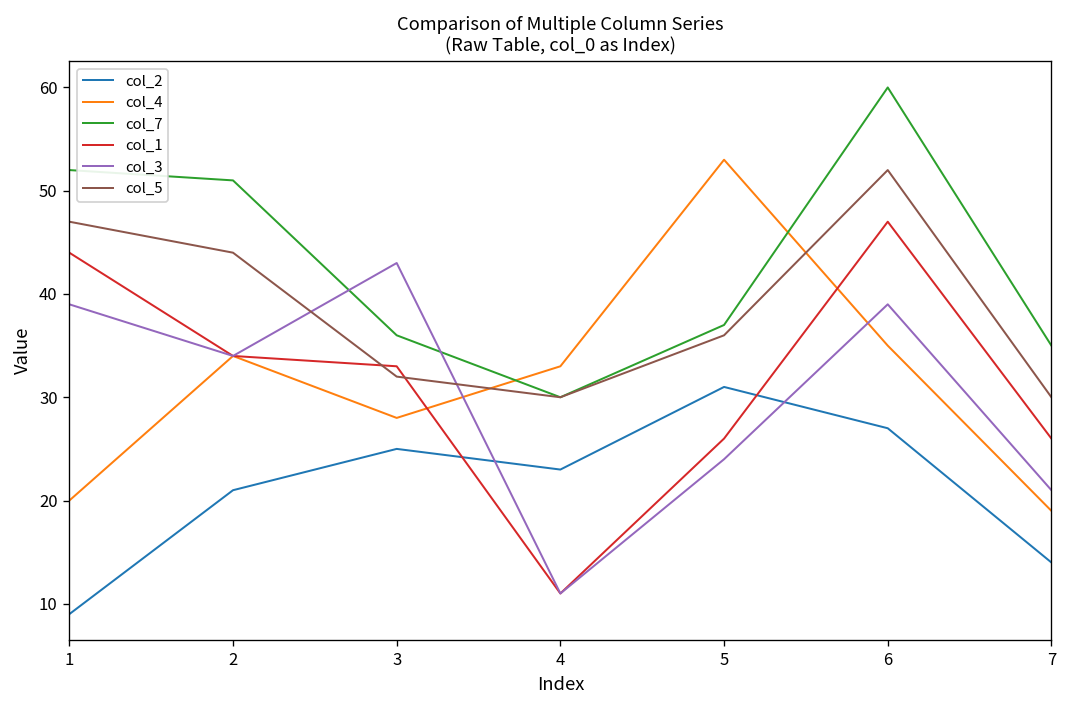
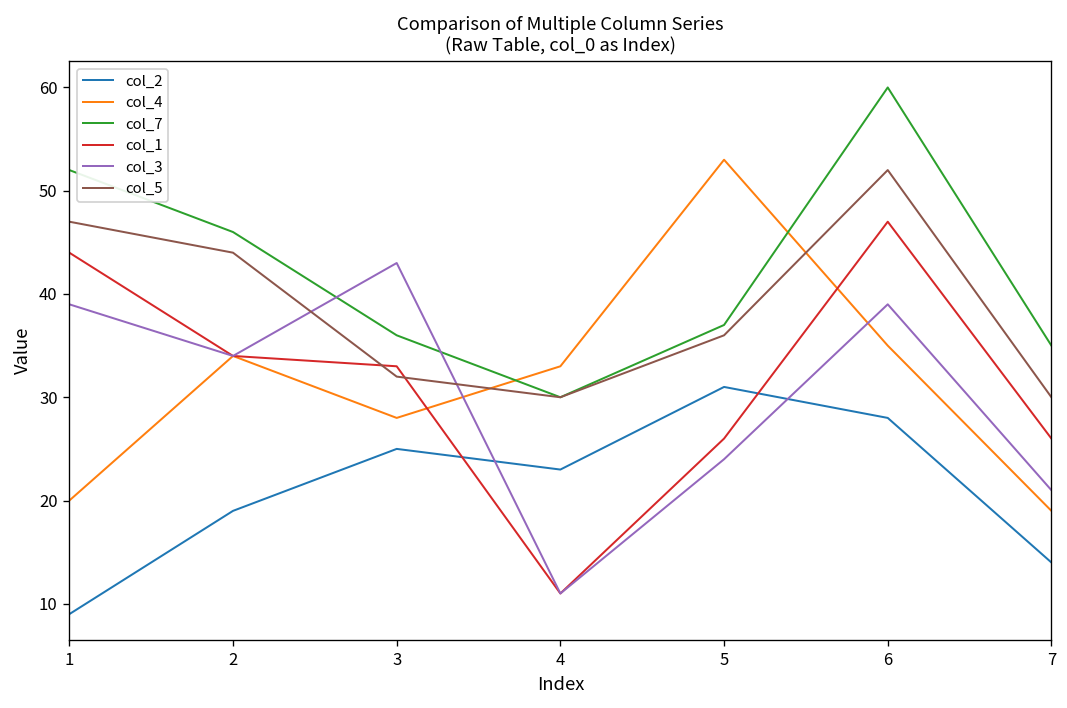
  {
    "col_2": {
      "1": 9,
-     "2": 21,
+     "2": 19,
      "3": 25,
      "4": 23,
      "5": 31,
-     "6": 27,
+     "6": 28,
      "7": 14
    },
    "col_4": {
      "1": 20,
      "3": 28,
      "4": 33,
      "5": 53,
      "6": 35,
      "7": 19
    },
    "col_7": {
      "1": 52,
-     "2": 51,
+     "2": 46,
      "3": 36,
      "5": 37,
      "6": 60,
      "7": 35
    },
    "col_1": {
      "1": 44,
      "3": 33,
      "5": 26,
      "6": 47,
      "7": 26
    },
    "col_3": {
      "1": 39,
      "3": 43,
      "5": 24,
      "6": 39,
      "7": 21
    },
    "col_5": {
      "1": 47,
      "2": 44,
      "3": 32,
      "5": 36,
      "6": 52,
      "7": 30
    }
  }
